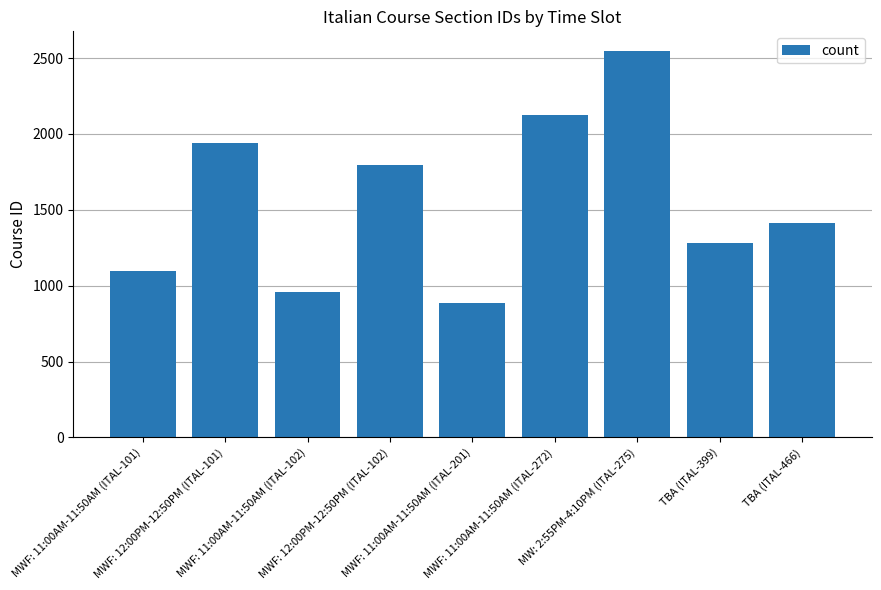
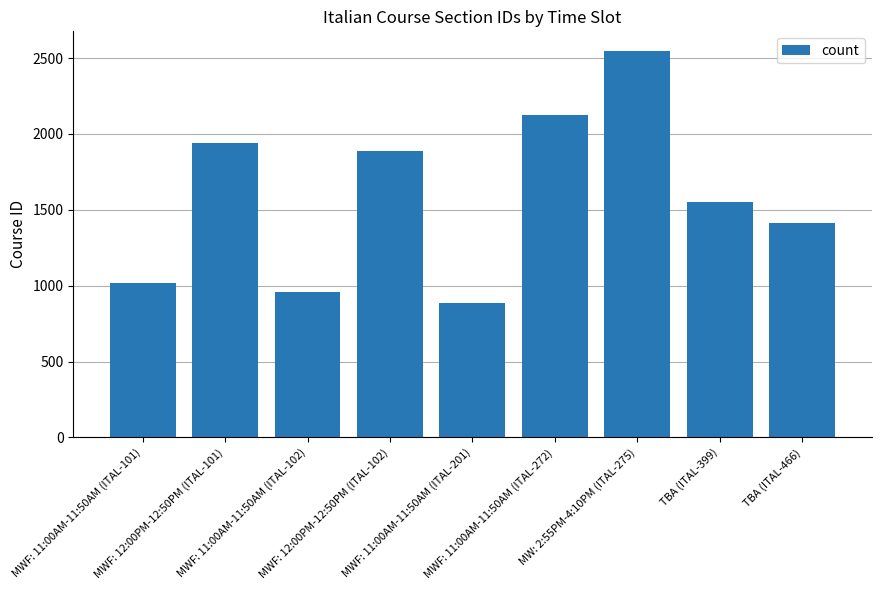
  {
-   "MWF: 11:00AM-11:50AM (ITAL-101)": 1100,
+   "MWF: 11:00AM-11:50AM (ITAL-101)": 1020,
    "MWF: 12:00PM-12:50PM (ITAL-101)": 1940,
    "MWF: 11:00AM-11:50AM (ITAL-102)": 960,
-   "MWF: 12:00PM-12:50PM (ITAL-102)": 1790,
+   "MWF: 12:00PM-12:50PM (ITAL-102)": 1890,
    "MWF: 11:00AM-11:50AM (ITAL-201)": 890,
    "MWF: 11:00AM-11:50AM (ITAL-272)": 2130,
    "MW: 2:55PM-4:10PM (ITAL-275)": 2550,
-   "TBA (ITAL-399)": 1280,
+   "TBA (ITAL-399)": 1560,
    "TBA (ITAL-466)": 1410
  }
